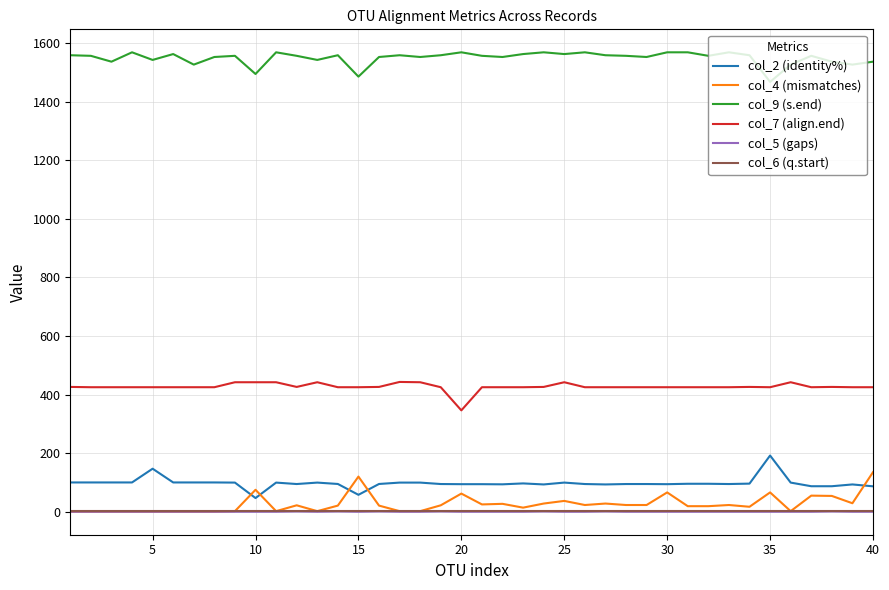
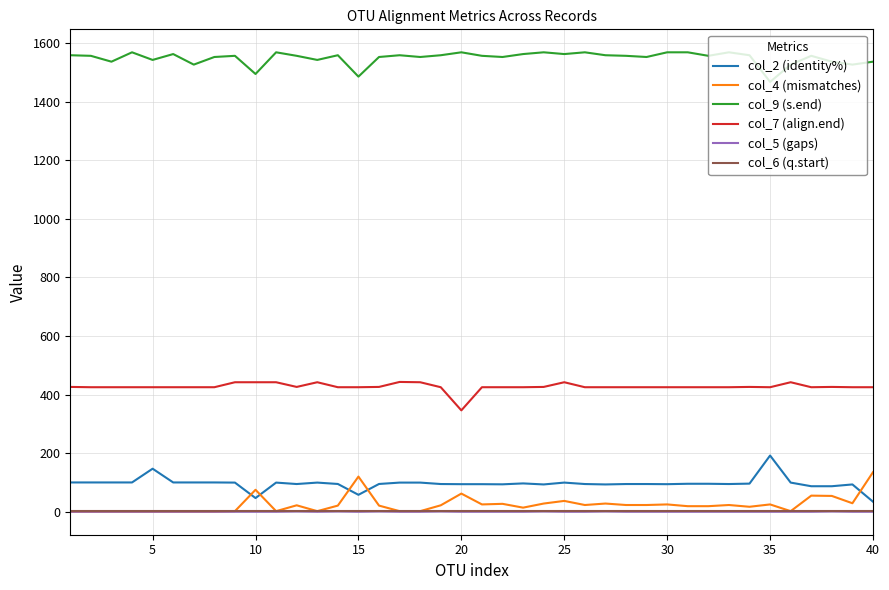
  {
    "col_2 (identity%)": {
      "5": 150,
      "10": 50,
      "15": 60,
      "20": 90,
      "25": 100,
      "30": 90,
      "35": 190,
-     "40": 90
+     "40": 30
    },
    "col_4 (mismatches)": {
      "10": 80,
      "15": 120,
      "20": 60,
      "25": 40,
-     "30": 70,
-     "35": 70,
+     "30": 30,
+     "35": 30,
      "40": 140
    },
    "col_9 (s.end)": {
      "5": 1540,
      "10": 1490,
      "15": 1490,
      "20": 1570,
      "25": 1560,
      "30": 1570,
      "40": 1540
    },
    "col_7 (align.end)": {
      "5": 430,
      "10": 440,
      "15": 430,
      "20": 350,
      "25": 440,
      "30": 430,
      "35": 430,
      "40": 430
    },
    "col_6 (q.start)": {
      "10": 0,
      "15": 0,
      "20": 0,
      "25": 0,
      "30": 0,
      "35": 0,
      "40": 0
    }
  }
